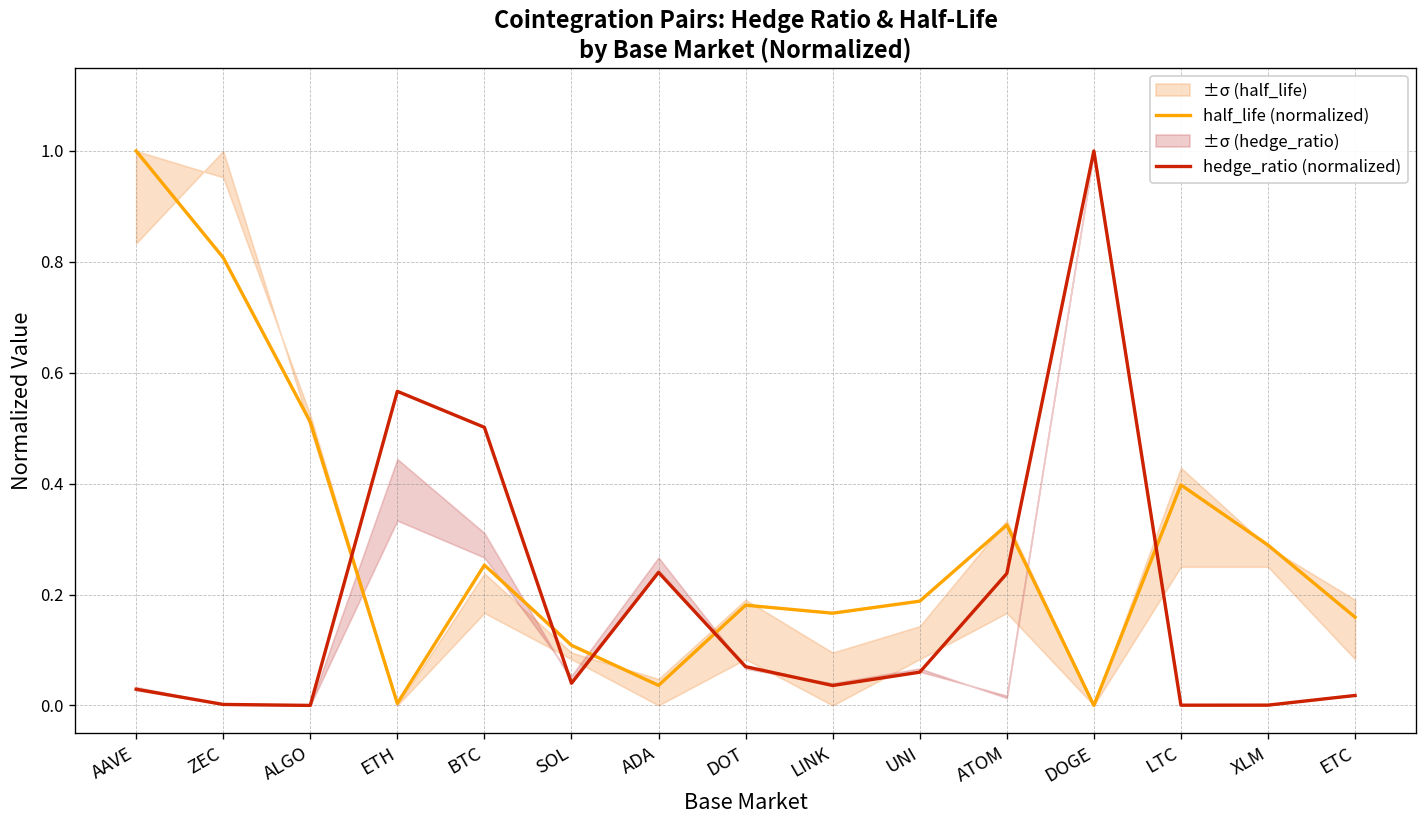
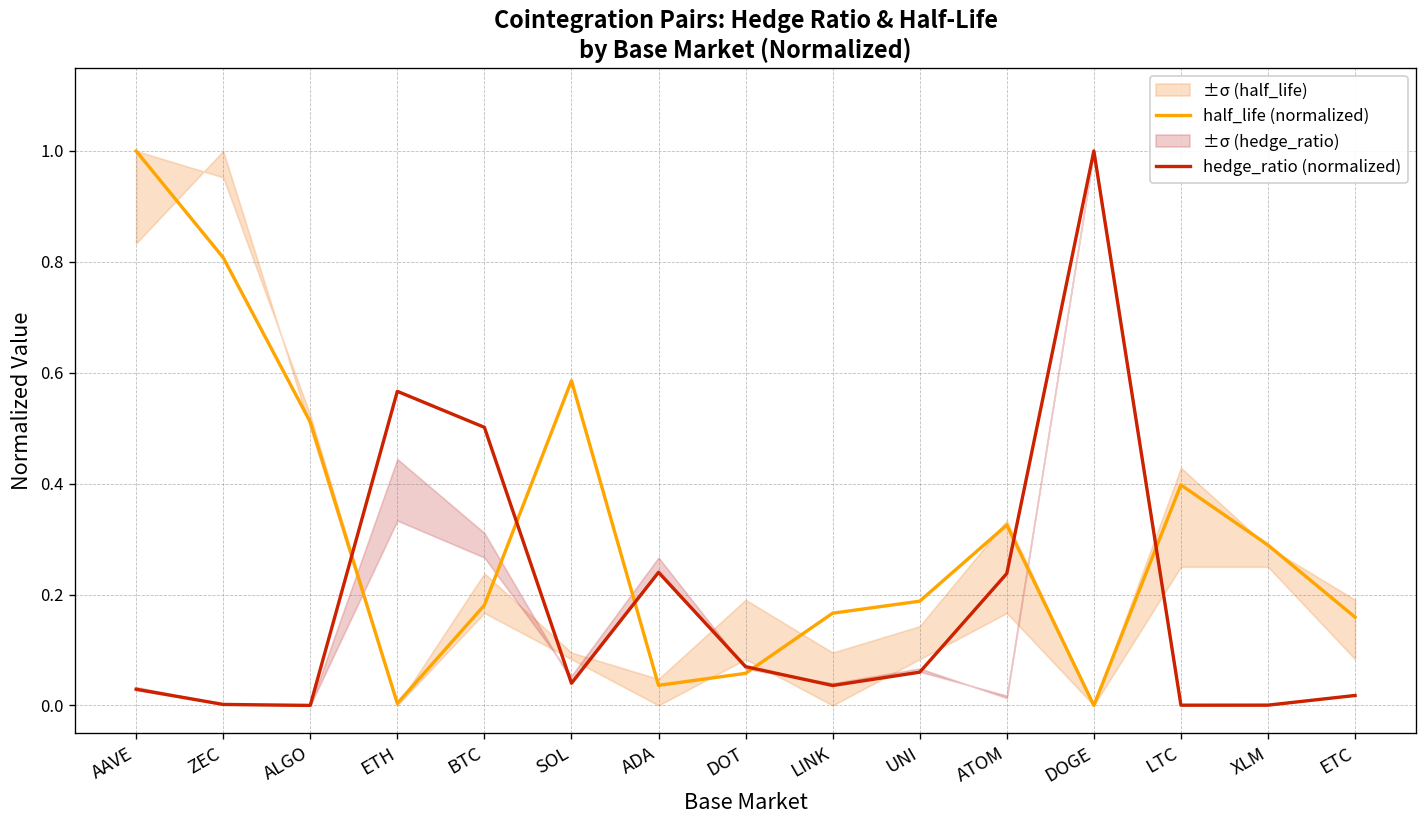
  {
    "half_life (normalized)": {
      "ZEC": 0.81,
      "ALGO": 0.51,
-     "BTC": 0.25,
-     "SOL": 0.11,
+     "BTC": 0.18,
+     "SOL": 0.59,
      "ADA": 0.04,
-     "DOT": 0.18,
+     "DOT": 0.06,
      "LINK": 0.17,
      "UNI": 0.19,
      "ATOM": 0.33,
      "LTC": 0.40,
      "ETC": 0.16
    },
    "hedge_ratio (normalized)": {
      "ETH": 0.57,
      "BTC": 0.50,
      "SOL": 0.04,
      "ADA": 0.24,
      "UNI": 0.06,
      "ATOM": 0.24
    }
  }
